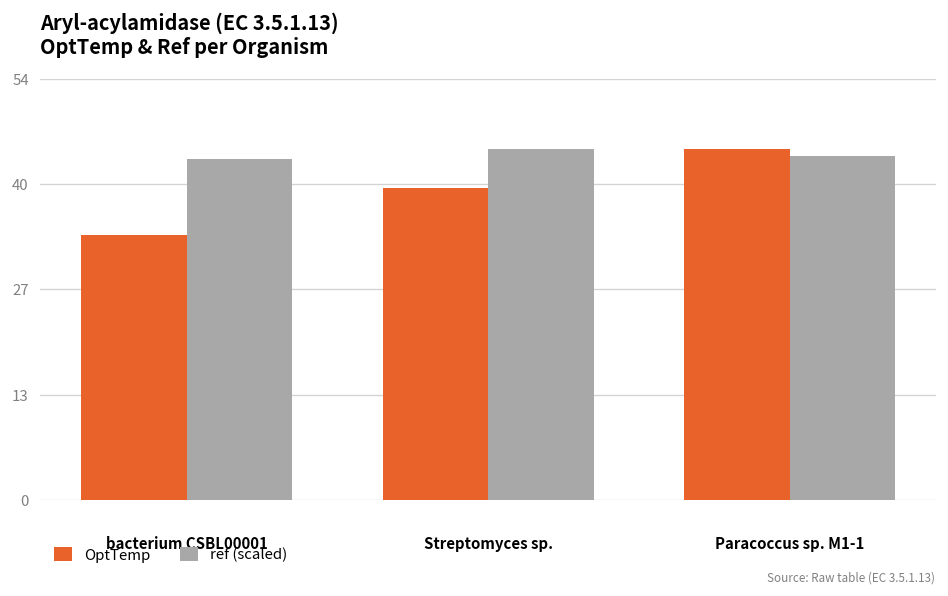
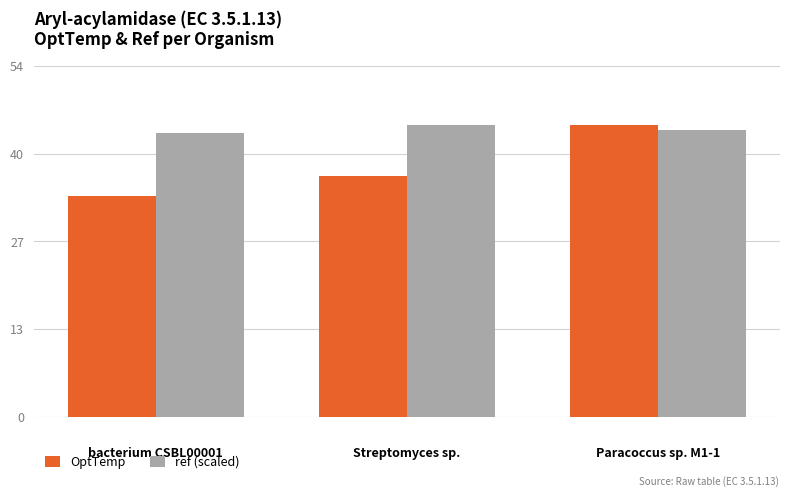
  {
    "OptTemp": {
      "bacterium CSBL00001": 34,
-     "Streptomyces sp.": 40,
+     "Streptomyces sp.": 37,
      "Paracoccus sp. M1-1": 45
    },
    "ref (scaled)": {
      "bacterium CSBL00001": 44,
      "Streptomyces sp.": 45,
      "Paracoccus sp. M1-1": 44
    }
  }
